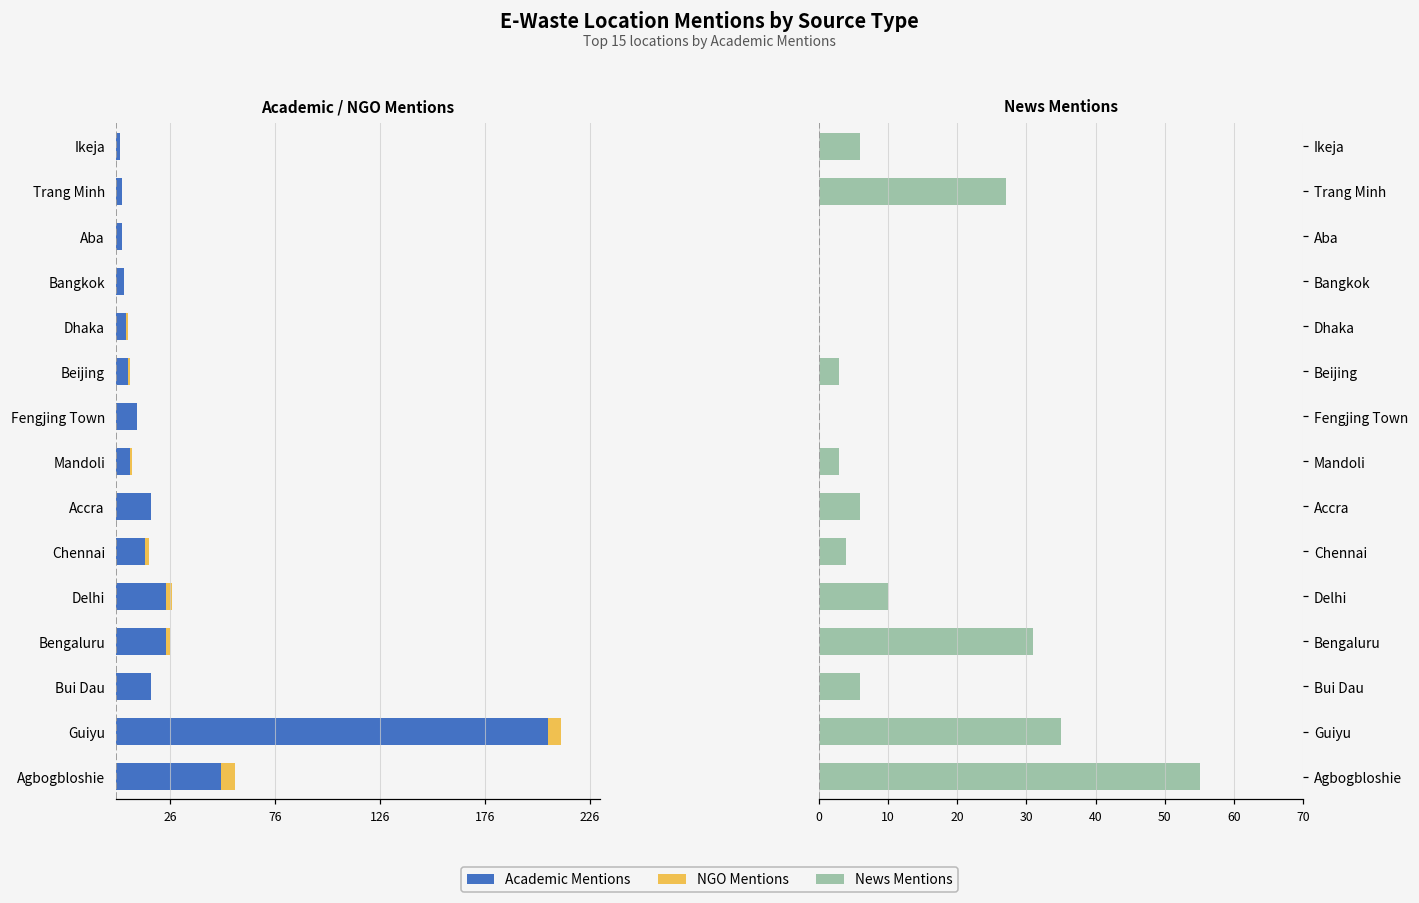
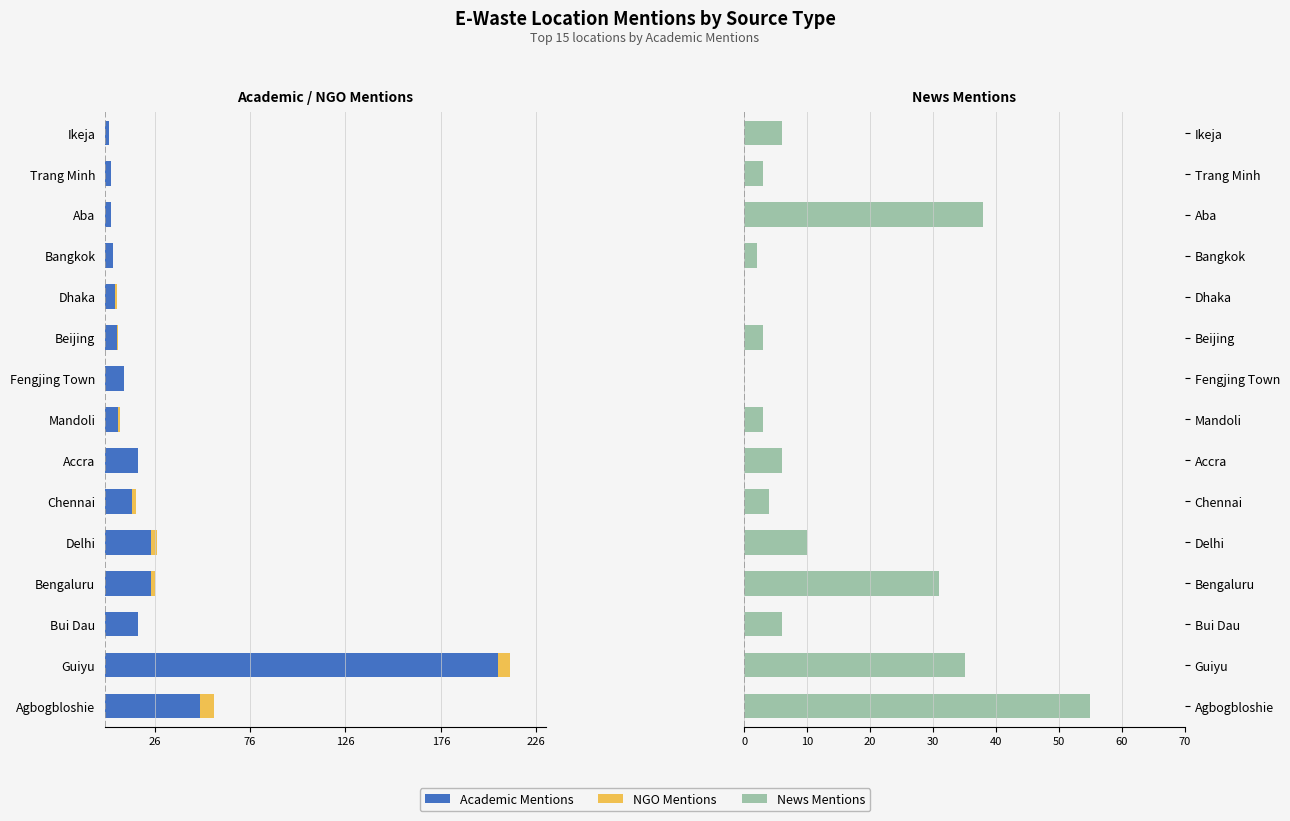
  {
    "News Mentions": {
      "Ikeja": 6,
-     "Trang Minh": 27,
-     "Aba": 0,
-     "Bangkok": 0,
+     "Trang Minh": 3,
+     "Aba": 38,
+     "Bangkok": 2,
      "Dhaka": 0,
      "Beijing": 3,
      "Fengjing Town": 0,
      "Mandoli": 3,
      "Accra": 6,
      "Chennai": 4,
      "Delhi": 10,
      "Bengaluru": 31,
      "Bui Dau": 6,
      "Guiyu": 35,
      "Agbogbloshie": 55
    }
  }
